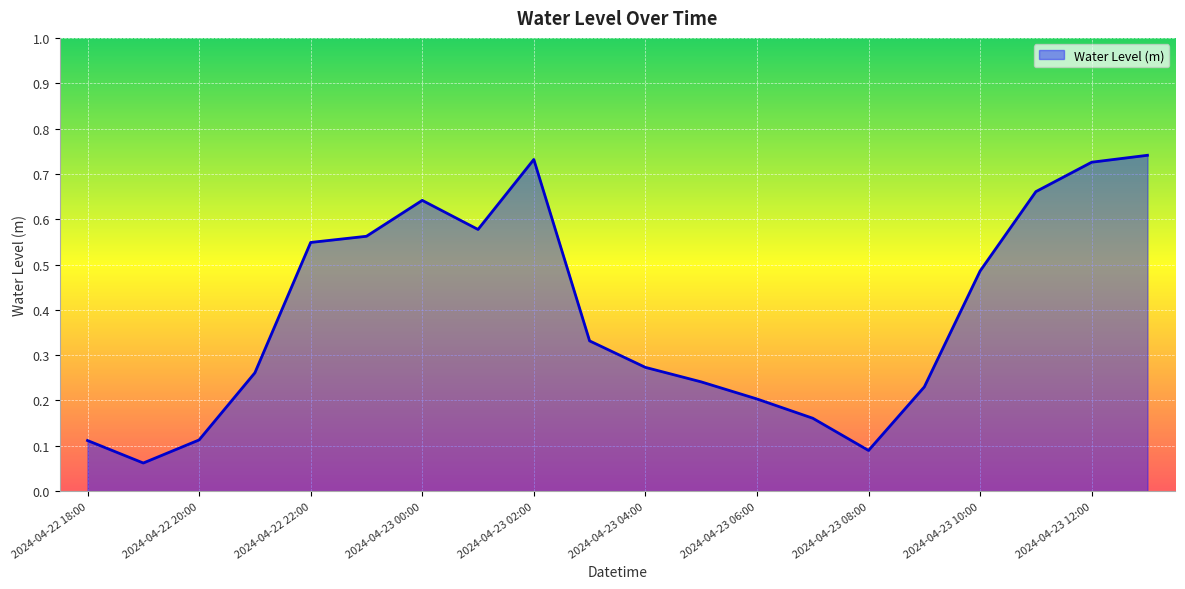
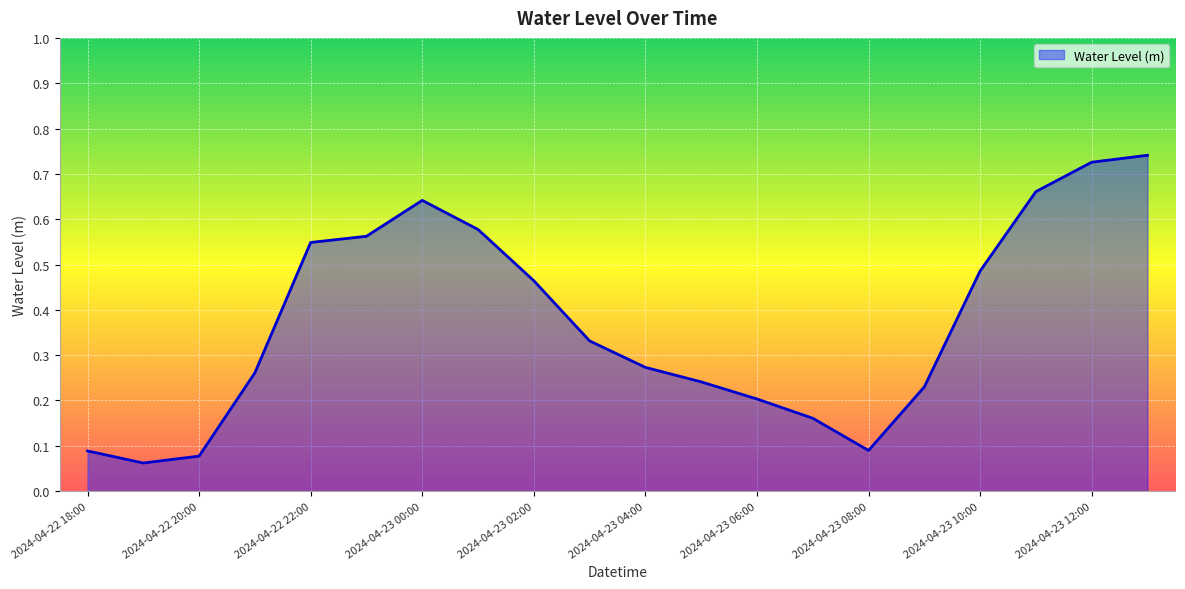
  {
-   "2024-04-22 18:00": 0.11,
-   "2024-04-22 20:00": 0.11,
+   "2024-04-22 18:00": 0.09,
+   "2024-04-22 20:00": 0.08,
    "2024-04-22 22:00": 0.55,
    "2024-04-23 00:00": 0.64,
-   "2024-04-23 02:00": 0.73,
+   "2024-04-23 02:00": 0.46,
    "2024-04-23 04:00": 0.27,
    "2024-04-23 06:00": 0.20,
    "2024-04-23 08:00": 0.09,
    "2024-04-23 10:00": 0.49,
    "2024-04-23 12:00": 0.73
  }
